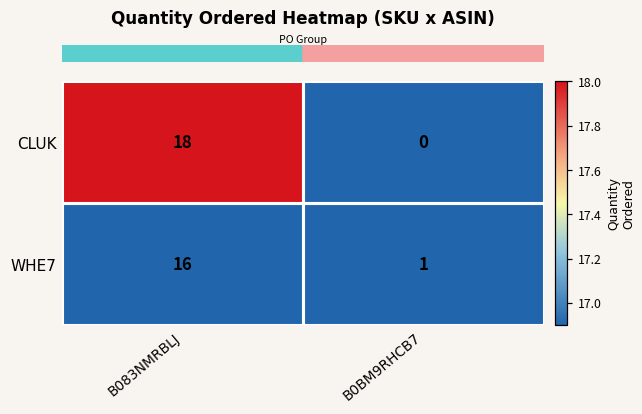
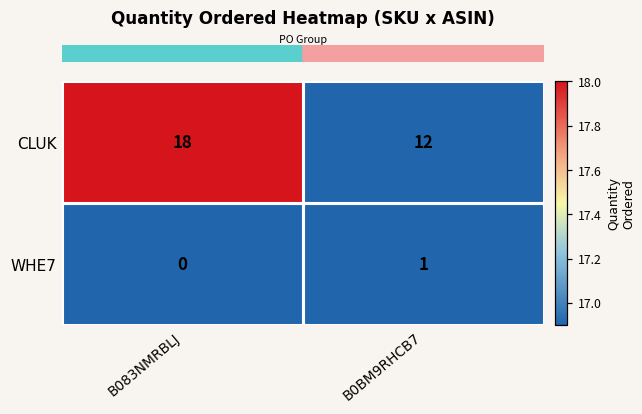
  {
    "CLUK": {
      "B083NMRBLJ": 18,
-     "B0BM9RHCB7": 0
+     "B0BM9RHCB7": 12
    },
    "WHE7": {
-     "B083NMRBLJ": 16,
+     "B083NMRBLJ": 0,
      "B0BM9RHCB7": 1
    }
  }
